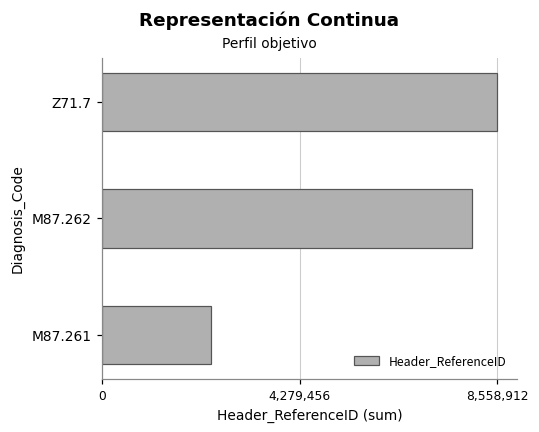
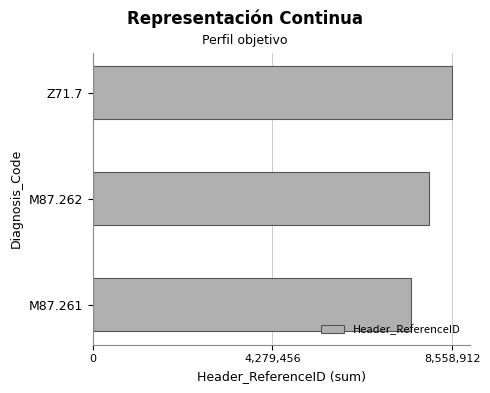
  {
    "Z71.7": "8,600,000",
    "M87.262": "8,000,000",
-   "M87.261": "2,400,000"
+   "M87.261": "7,600,000"
  }
